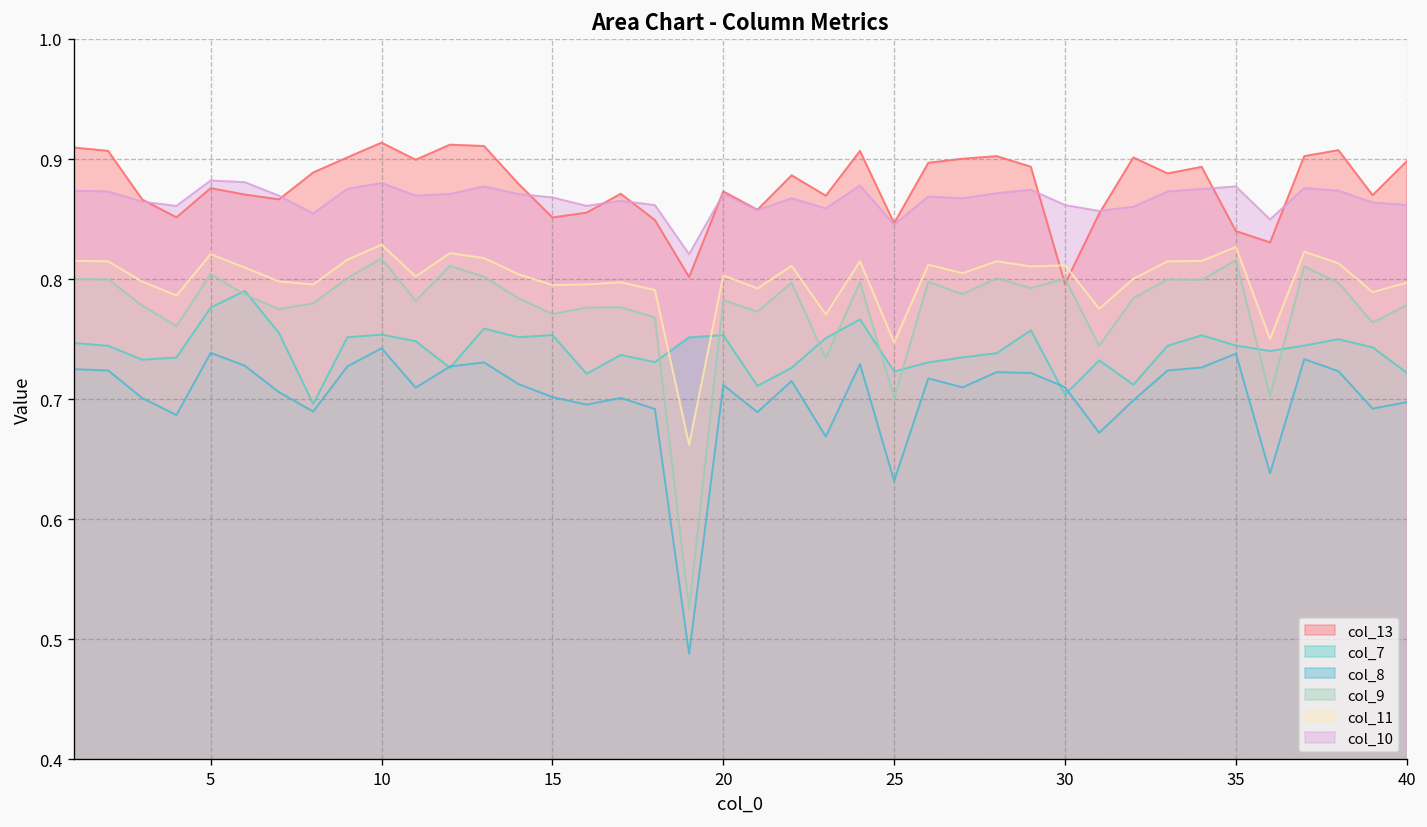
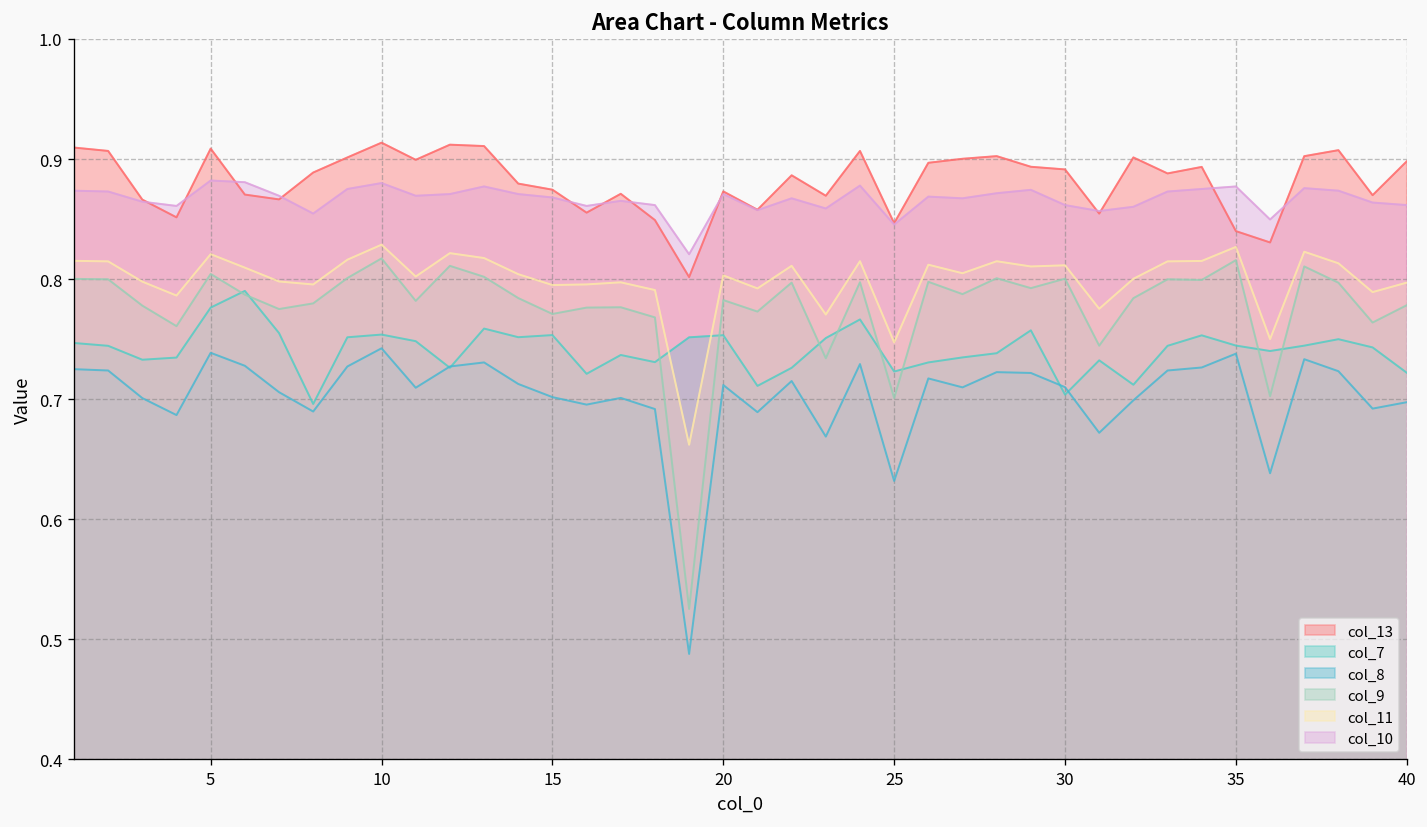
  {
    "col_13": {
-     "5": 0.876,
+     "5": 0.909,
      "10": 0.914,
-     "15": 0.851,
-     "30": 0.796,
+     "15": 0.875,
+     "30": 0.891,
      "35": 0.840,
      "40": 0.898
    }
  }
